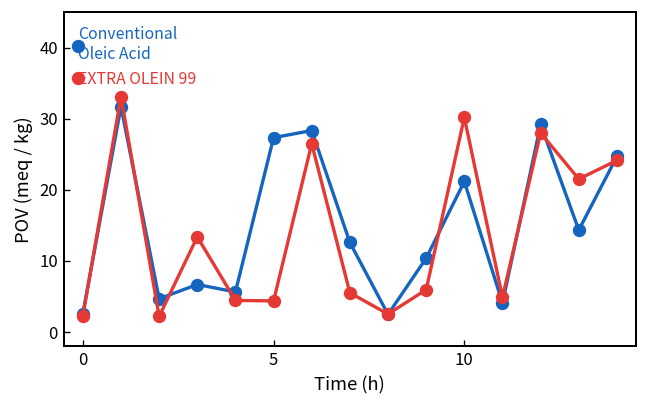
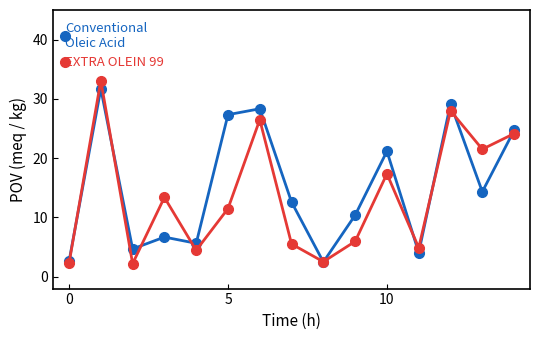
  {
    "Conventional Oleic Acid": {
      "5": 27,
      "10": 21
    },
    "EXTRA OLEIN 99": {
-     "5": 4,
-     "10": 30
+     "5": 11,
+     "10": 17
    }
  }
